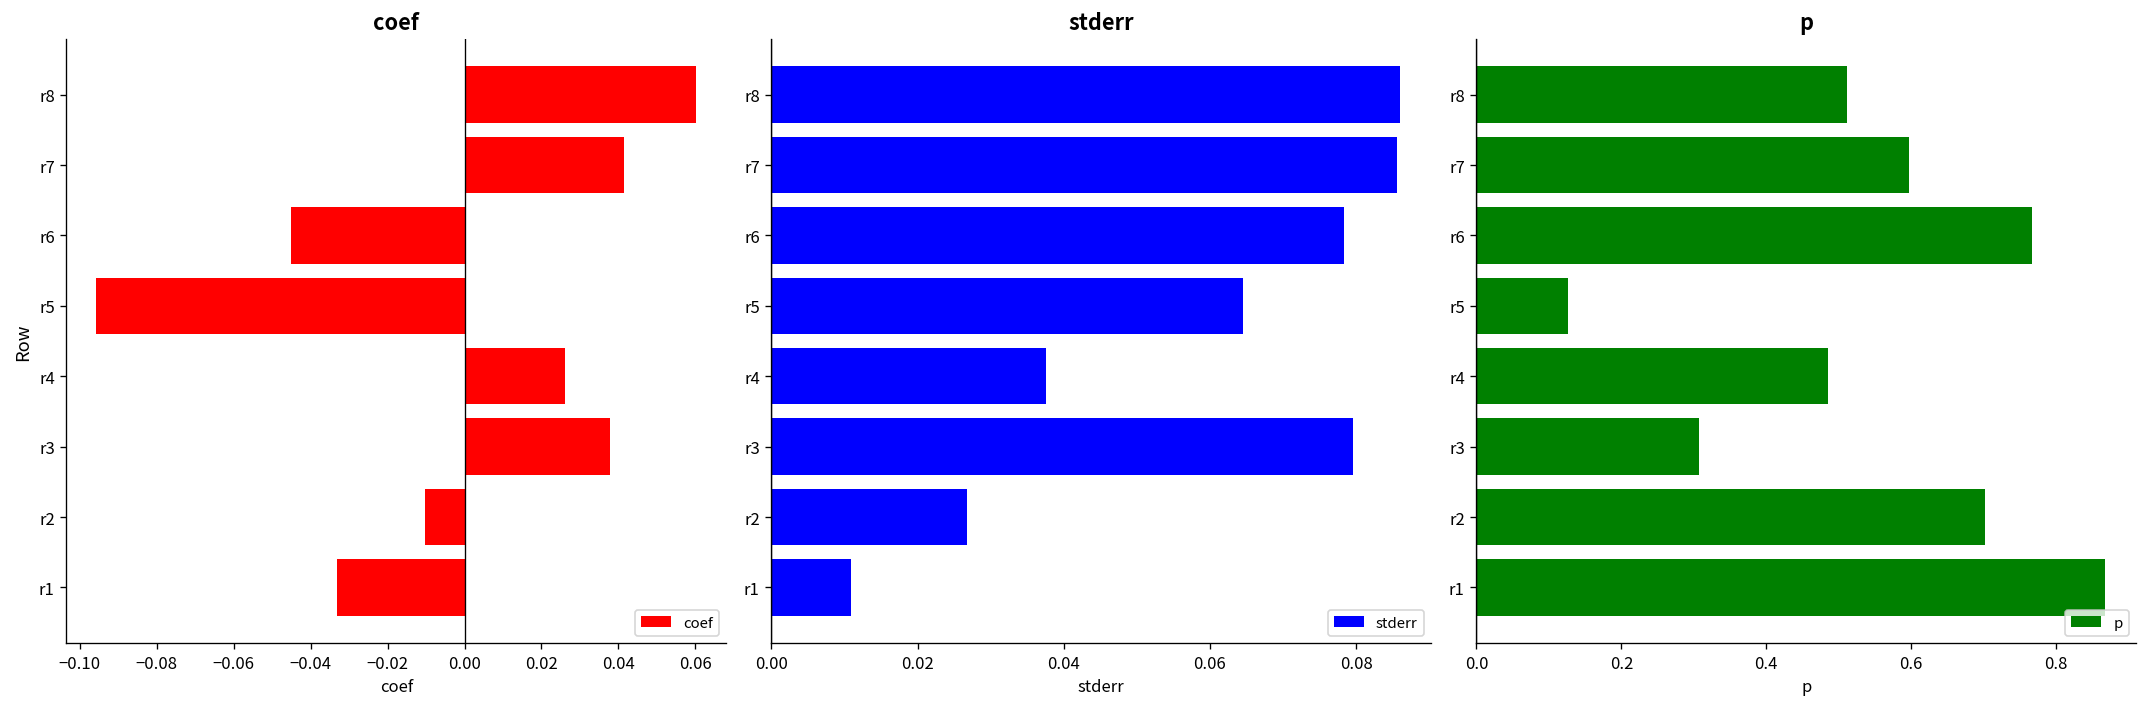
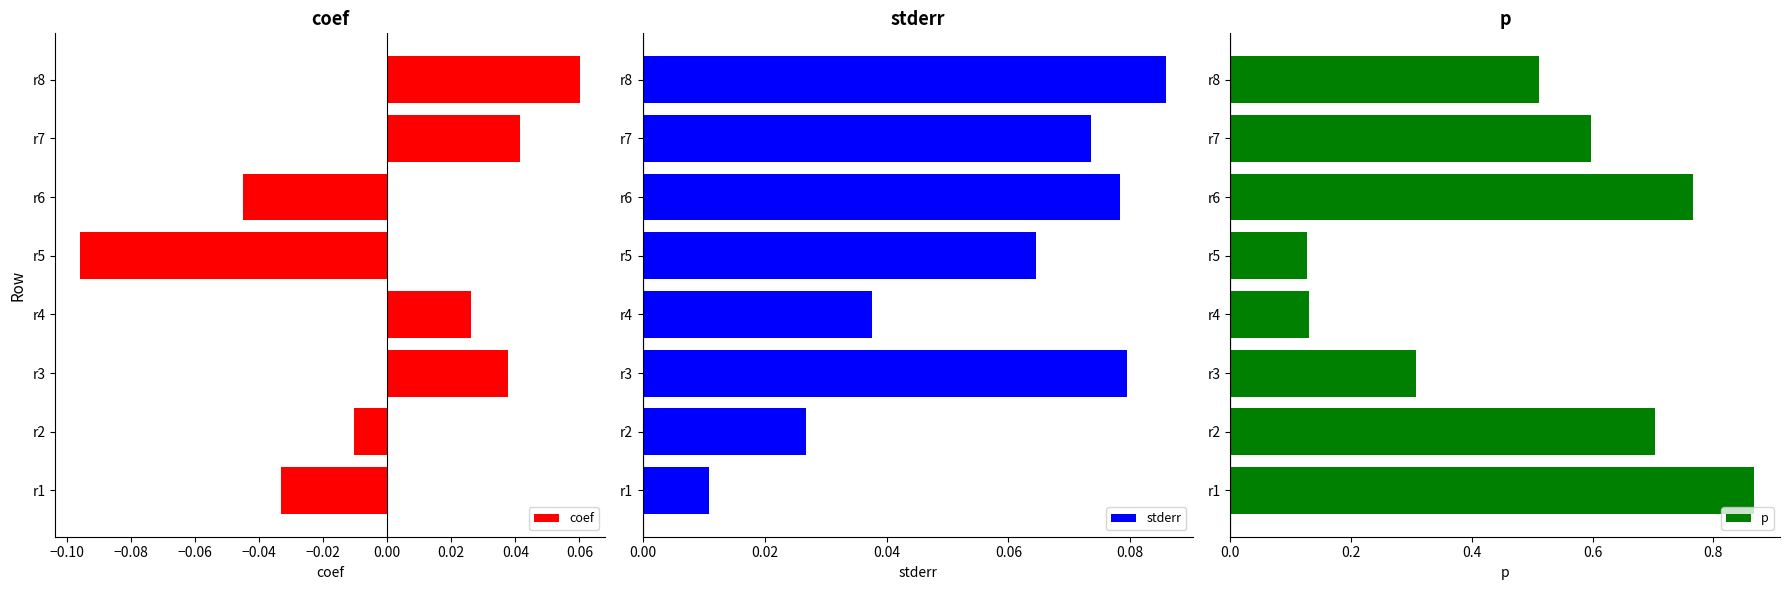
  {
    "coef": {
      "r8": 0.060,
      "r7": 0.042,
      "r6": -0.045,
      "r5": -0.096,
      "r4": 0.026,
      "r3": 0.038,
      "r2": -0.010,
      "r1": -0.033
    },
    "stderr": {
      "r8": 0.086,
-     "r7": 0.086,
+     "r7": 0.074,
      "r6": 0.078,
      "r5": 0.064,
      "r4": 0.038,
      "r3": 0.080,
      "r2": 0.027,
      "r1": 0.011
    },
    "p": {
      "r8": 0.51,
      "r7": 0.60,
      "r6": 0.77,
      "r5": 0.13,
-     "r4": 0.49,
+     "r4": 0.13,
      "r3": 0.31,
      "r2": 0.70,
      "r1": 0.87
    }
  }
